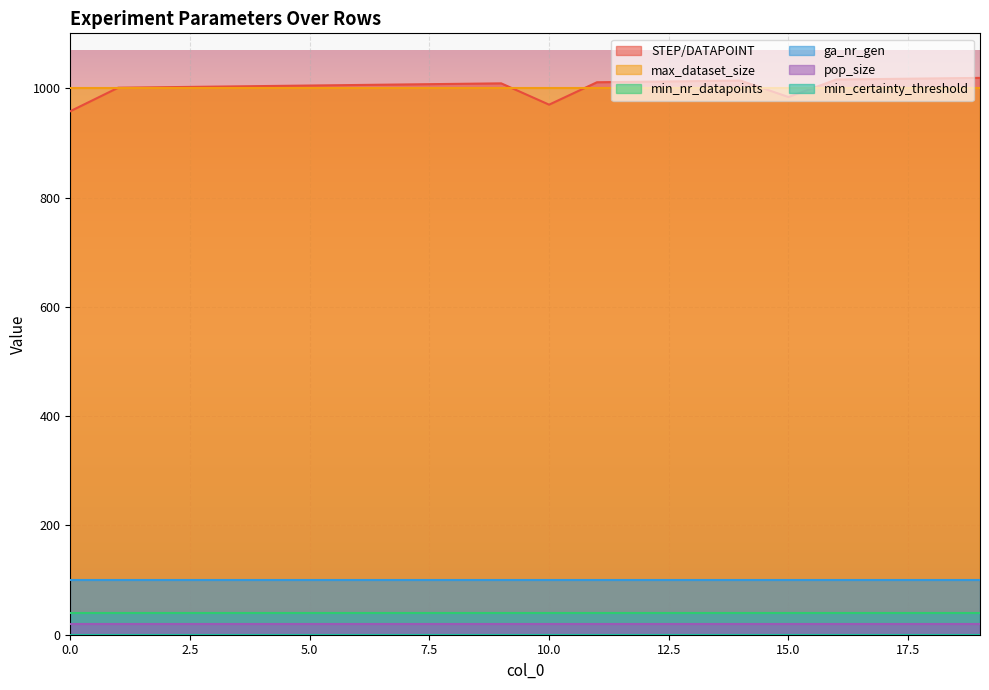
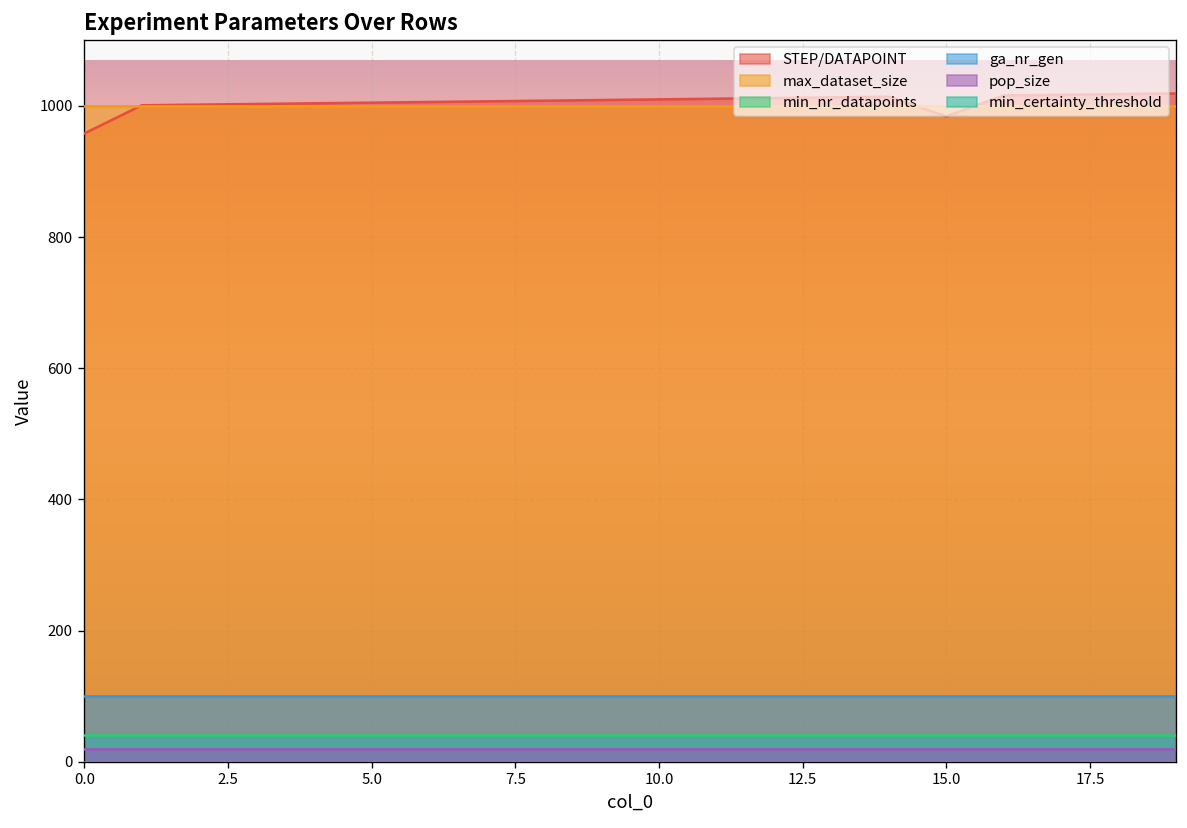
  {
    "STEP/DATAPOINT": {
      "0.0": 960,
      "5.0": 1010,
-     "10.0": 970
+     "10.0": 1010
    },
    "max_dataset_size": {
      "0.0": 1000,
      "5.0": 1000,
      "10.0": 1000
    },
    "ga_nr_gen": {
      "0.0": 100,
      "5.0": 100,
      "10.0": 100,
      "15.0": 100
    },
    "pop_size": {
      "0.0": 20,
      "5.0": 20,
      "10.0": 20,
      "15.0": 20
    }
  }
